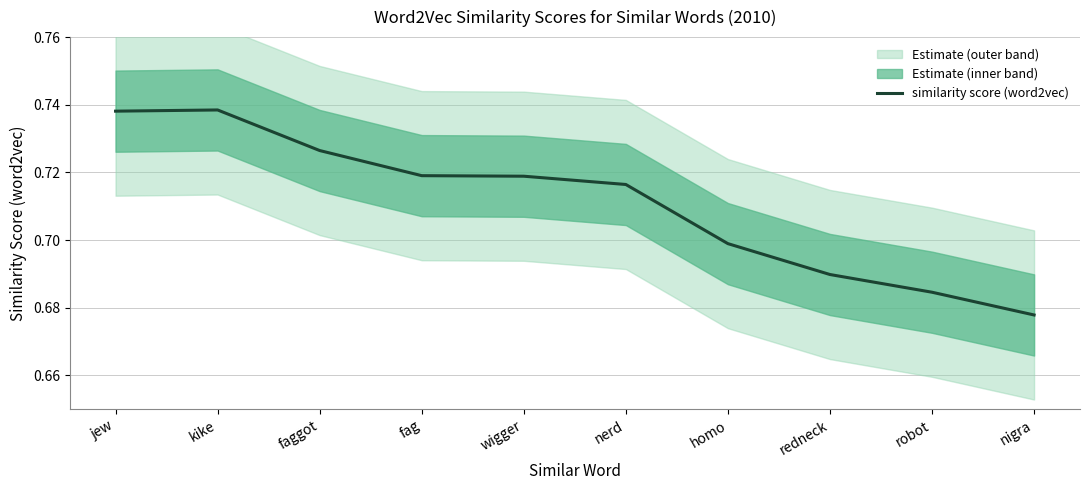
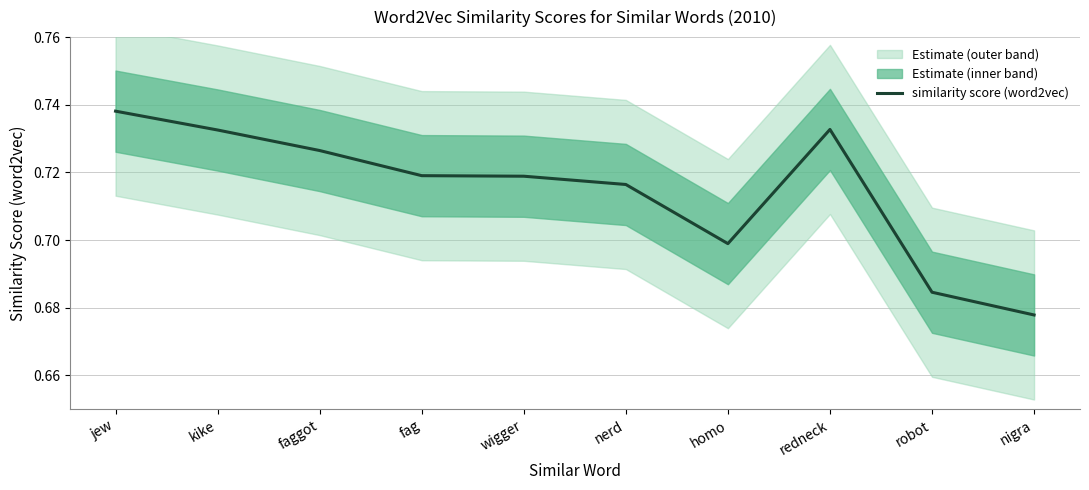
  {
    "similarity score (word2vec)": {
      "jew": 0.738,
-     "kike": 0.738,
+     "kike": 0.733,
      "faggot": 0.726,
      "fag": 0.719,
      "wigger": 0.719,
      "nerd": 0.716,
      "homo": 0.699,
-     "redneck": 0.690,
+     "redneck": 0.733,
      "robot": 0.685,
      "nigra": 0.678
    }
  }
